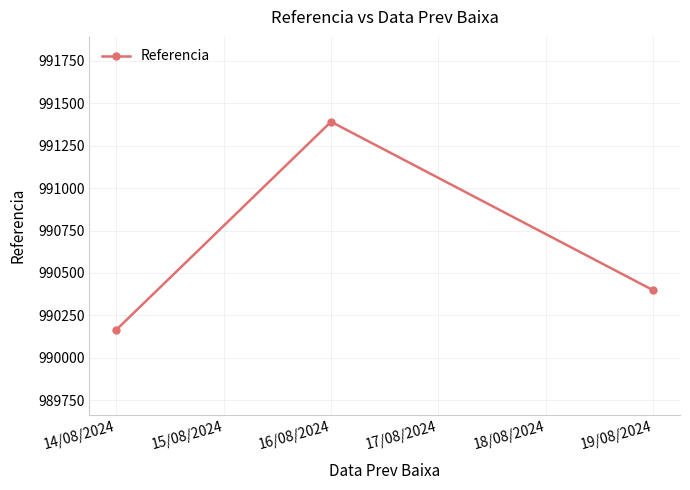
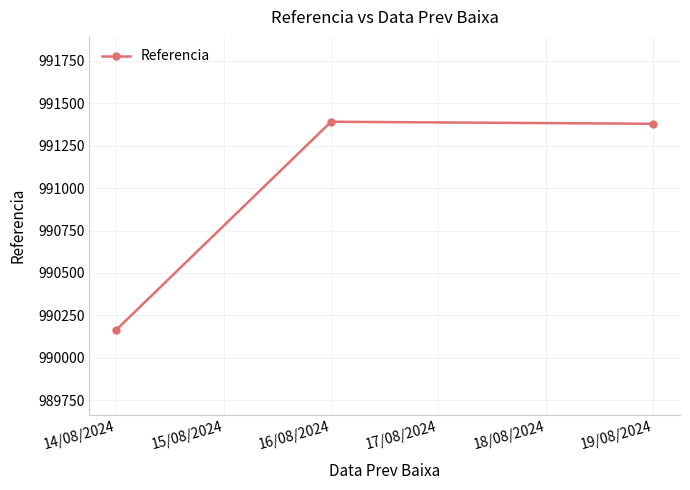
  {
    "14/08/2024": 990170,
    "16/08/2024": 991390,
-   "19/08/2024": 990400
+   "19/08/2024": 991380
  }
